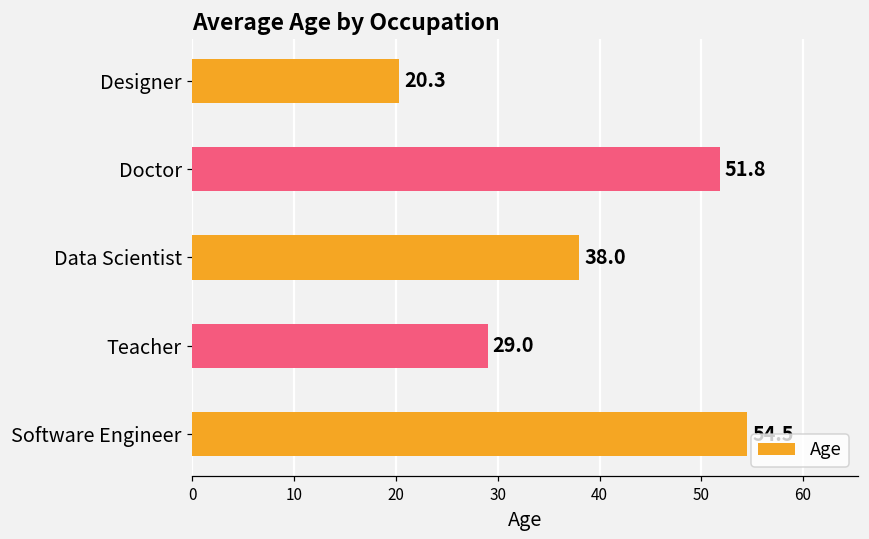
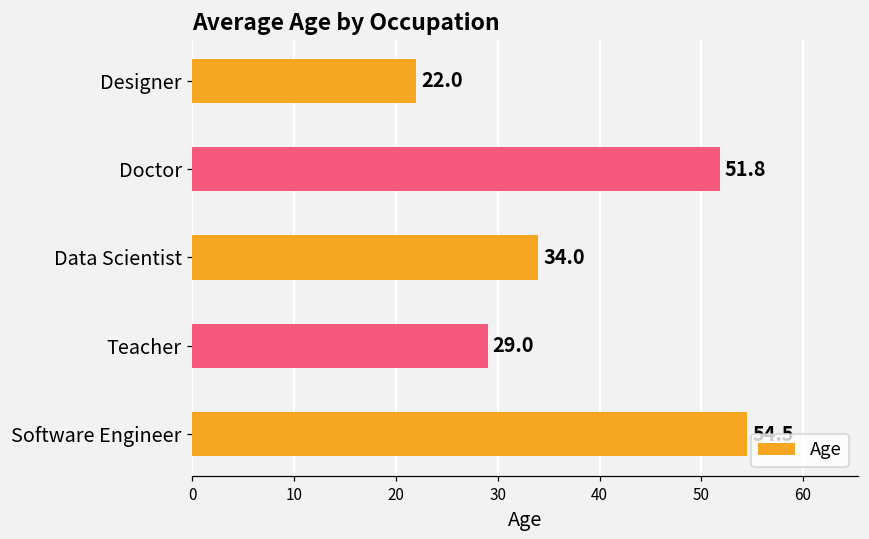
  {
-   "Designer": 20.3,
+   "Designer": 22.0,
    "Doctor": 51.8,
-   "Data Scientist": 38.0,
+   "Data Scientist": 34.0,
    "Teacher": 29.0
  }
